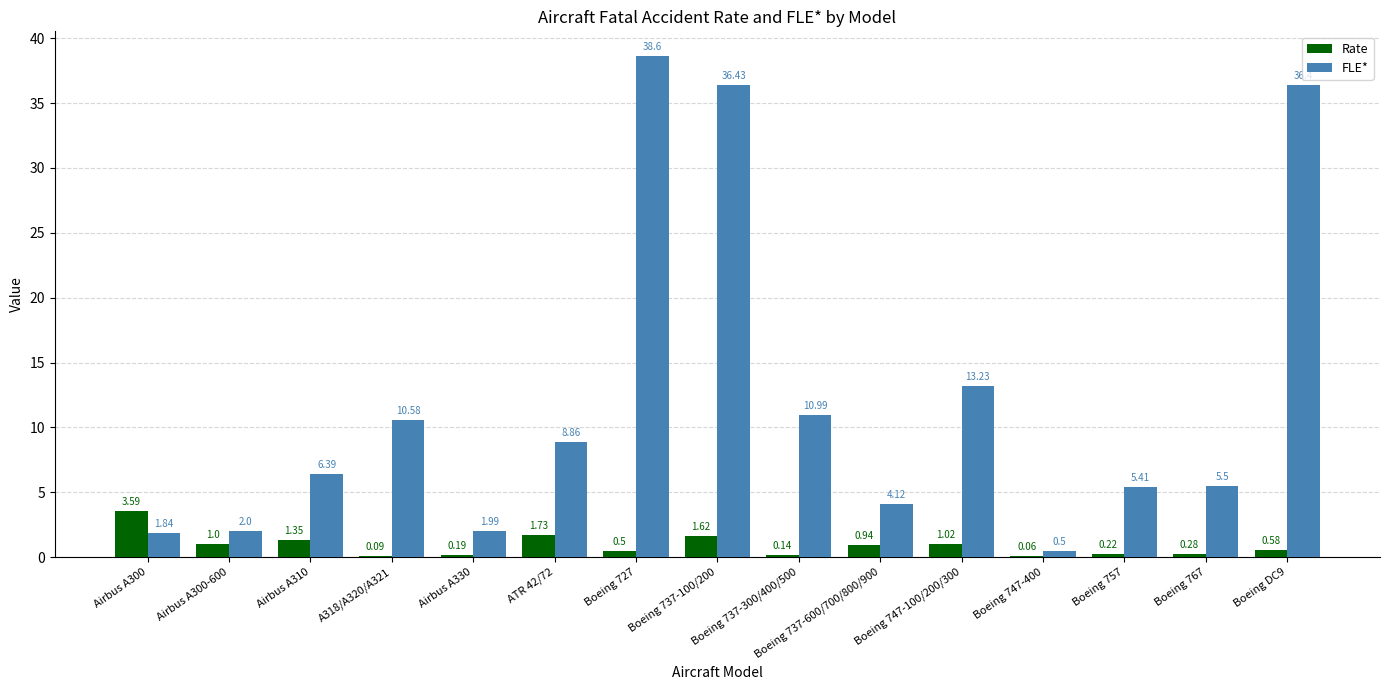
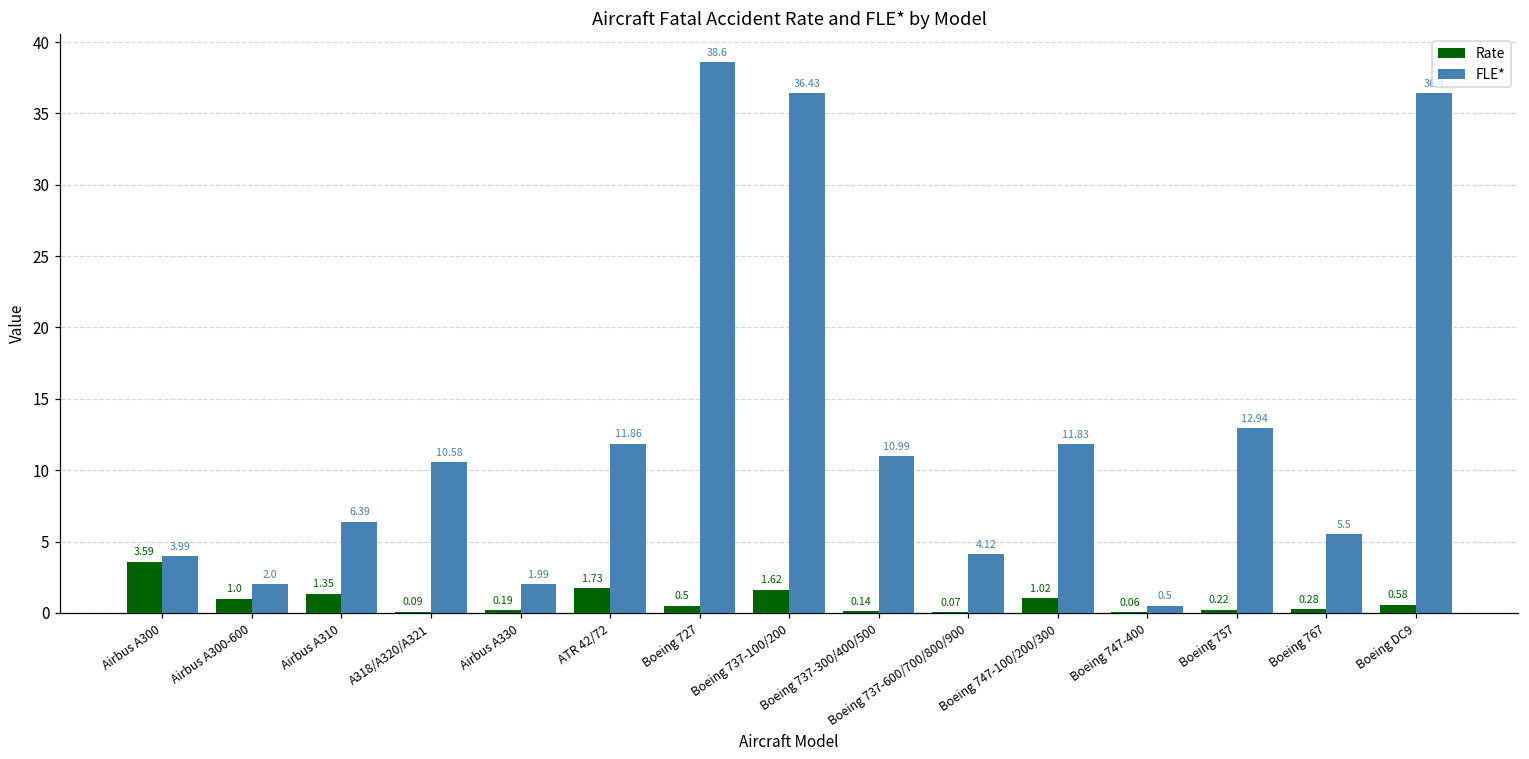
  {
    "Rate": {
      "Airbus A300": 3.59,
      "Airbus A300-600": 1.0,
      "Airbus A310": 1.35,
      "A318/A320/A321": 0.09,
      "Airbus A330": 0.19,
      "ATR 42/72": 1.73,
      "Boeing 727": 0.5,
      "Boeing 737-100/200": 1.62,
      "Boeing 737-300/400/500": 0.14,
-     "Boeing 737-600/700/800/900": 0.94,
+     "Boeing 737-600/700/800/900": 0.07,
      "Boeing 747-100/200/300": 1.02,
      "Boeing 747-400": 0.06,
      "Boeing 757": 0.22,
      "Boeing 767": 0.28,
      "Boeing DC9": 0.58
    },
    "FLE*": {
-     "Airbus A300": 1.84,
+     "Airbus A300": 3.99,
      "Airbus A300-600": 2.0,
      "Airbus A310": 6.39,
      "A318/A320/A321": 10.58,
      "Airbus A330": 1.99,
-     "ATR 42/72": 8.86,
+     "ATR 42/72": 11.86,
      "Boeing 727": 38.6,
      "Boeing 737-100/200": 36.43,
      "Boeing 737-300/400/500": 10.99,
      "Boeing 737-600/700/800/900": 4.12,
-     "Boeing 747-100/200/300": 13.23,
+     "Boeing 747-100/200/300": 11.83,
      "Boeing 747-400": 0.5,
-     "Boeing 757": 5.41,
+     "Boeing 757": 12.94,
      "Boeing 767": 5.5
    }
  }
